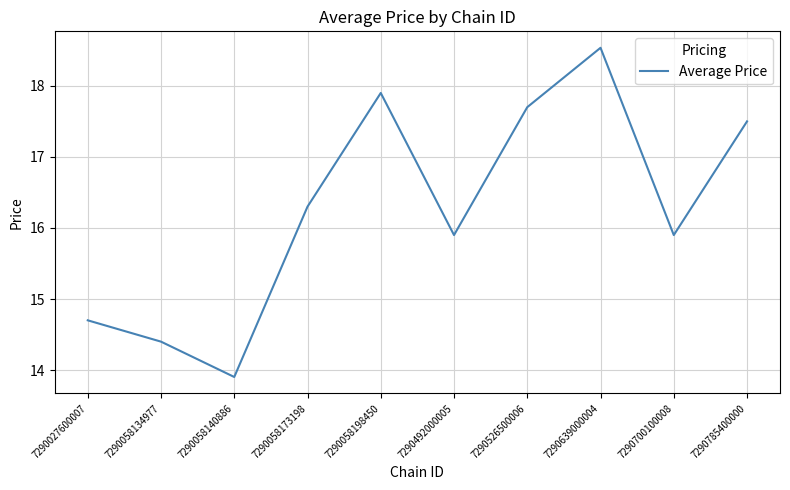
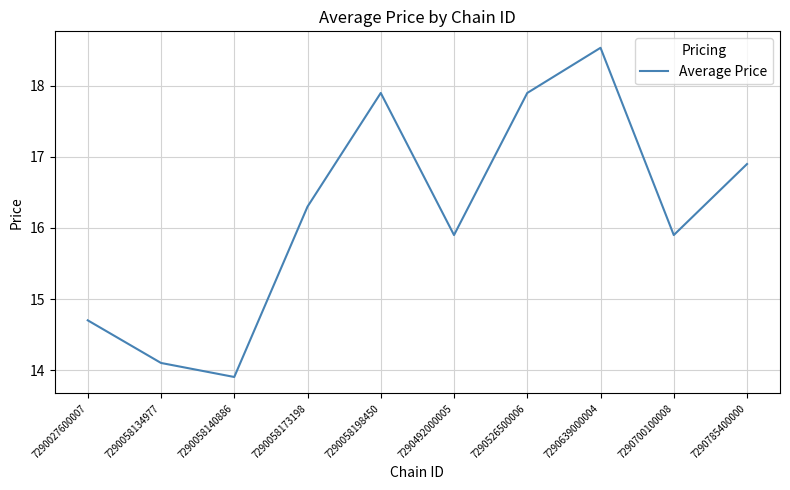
  {
    "7290027600007": 14.7,
-   "7290058134977": 14.4,
+   "7290058134977": 14.1,
    "7290058140886": 13.9,
    "7290058173198": 16.3,
    "7290058198450": 17.9,
    "7290492000005": 15.9,
-   "7290526500006": 17.7,
+   "7290526500006": 17.9,
    "7290639000004": 18.5,
    "7290700100008": 15.9,
-   "7290785400000": 17.5
+   "7290785400000": 16.9
  }
